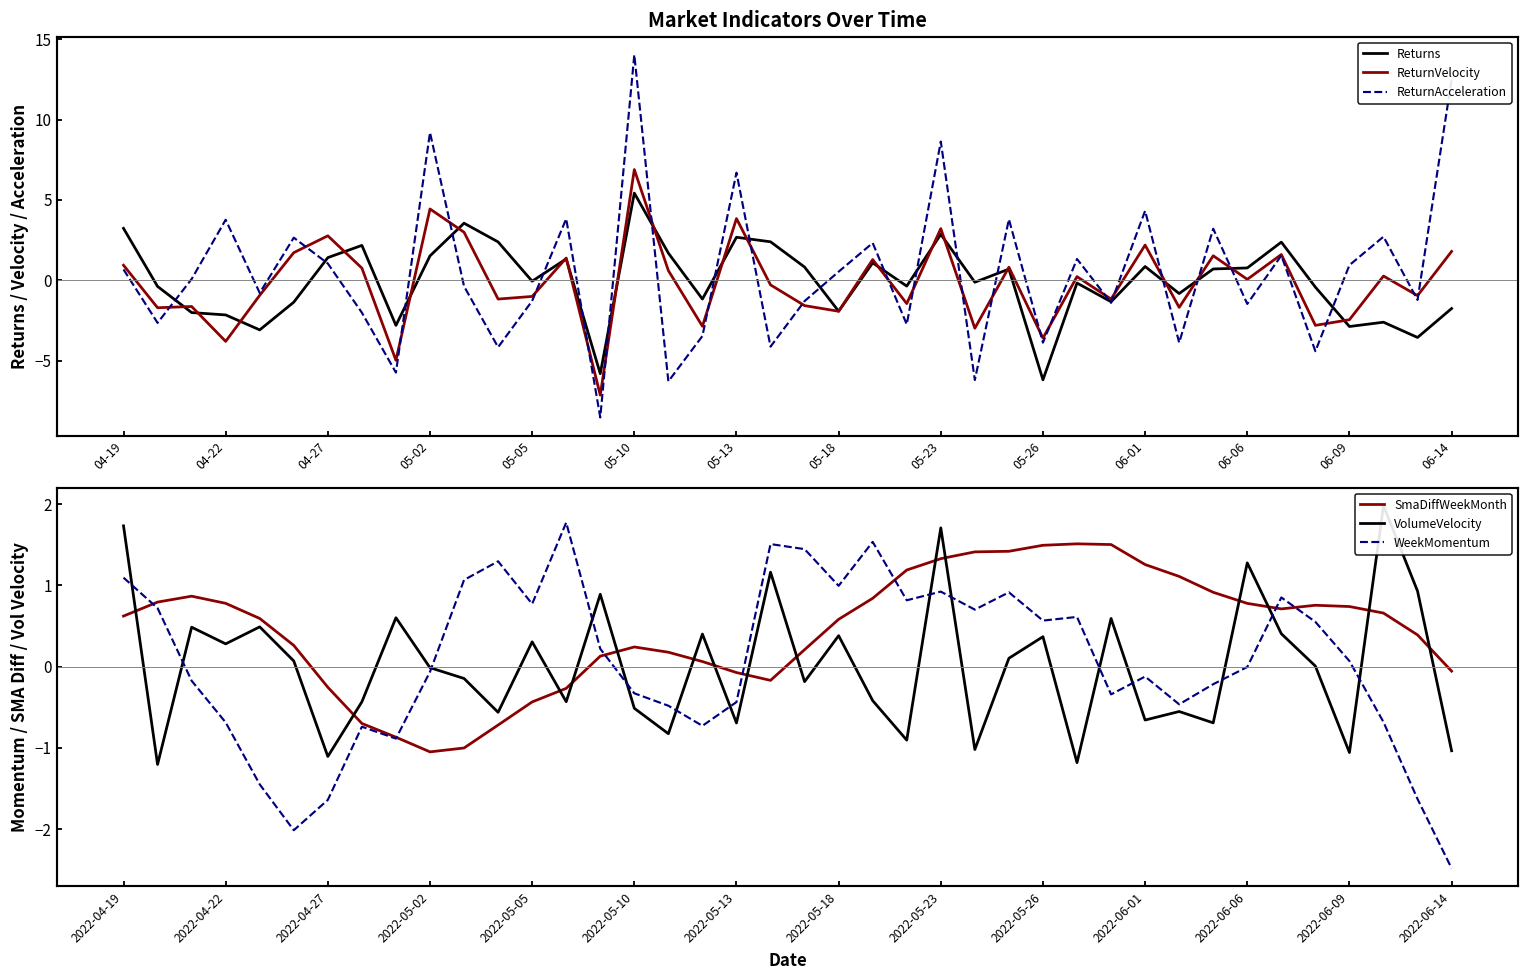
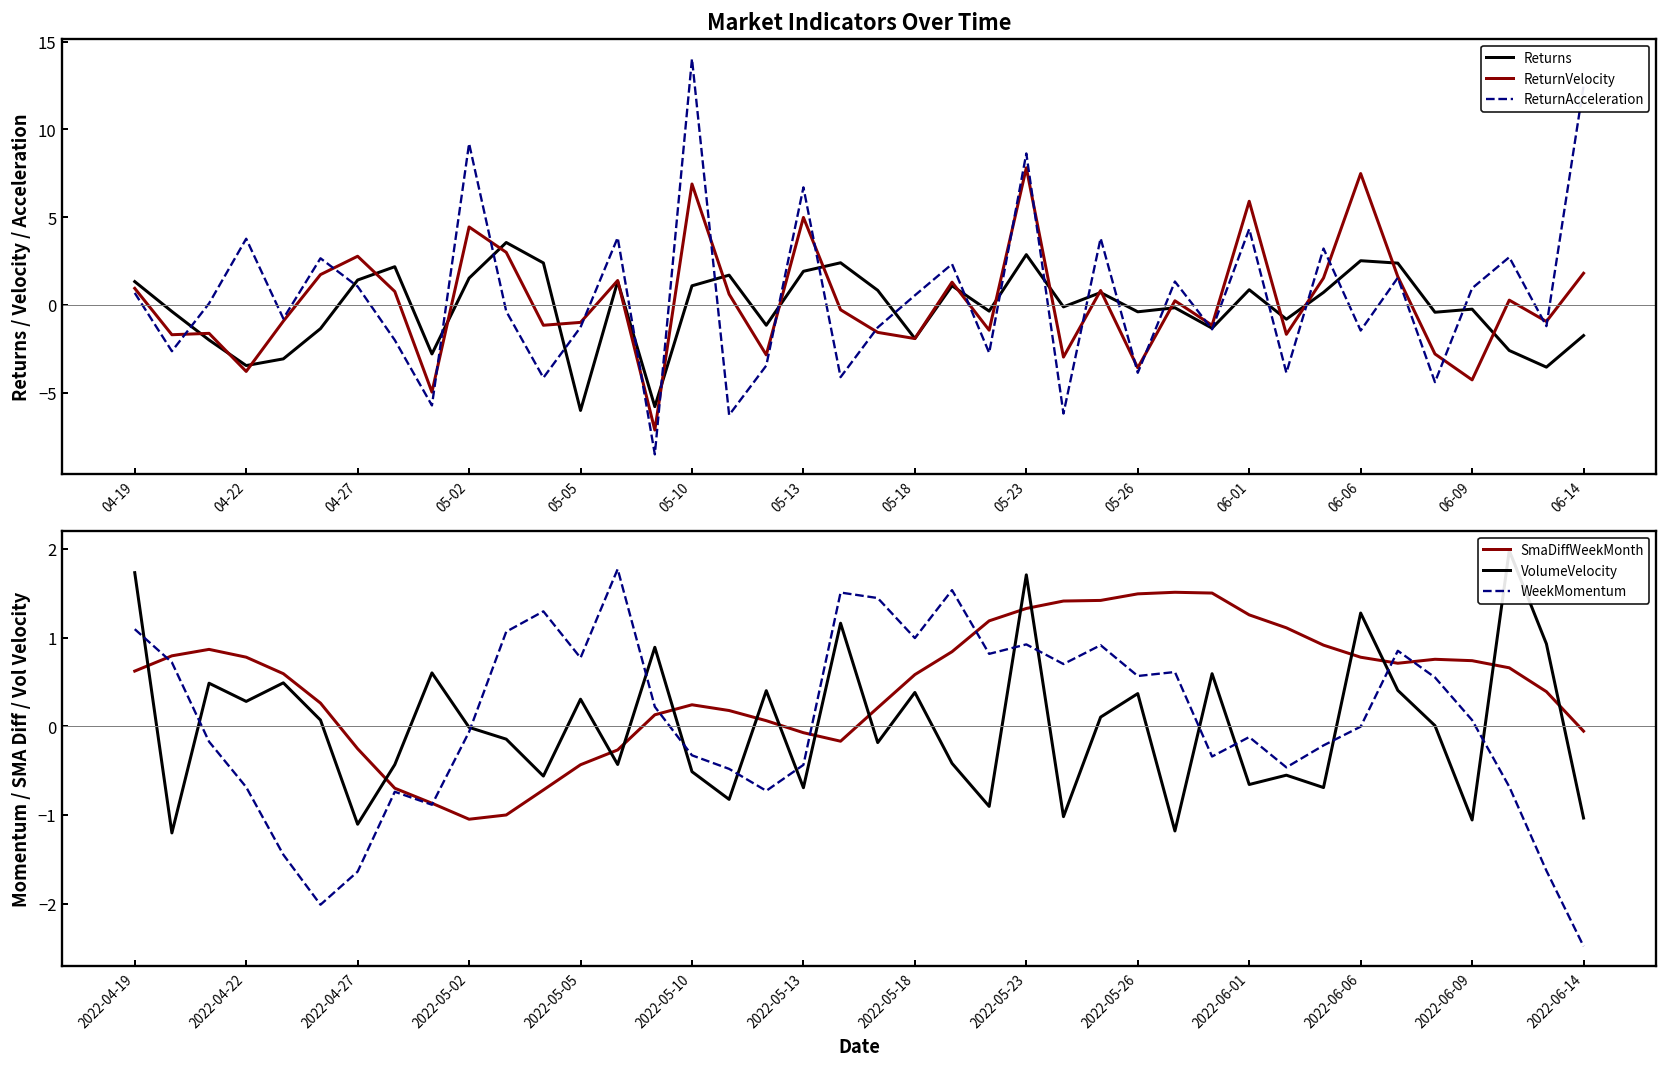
  {
    "Market Indicators Over Time": {
      "Returns": {
-       "04-19": 3.2,
-       "04-22": -2.2,
+       "04-19": 1.3,
+       "04-22": -3.5,
        "04-27": 1.4,
        "05-02": 1.5,
-       "05-05": -0.1,
-       "05-10": 5.4,
-       "05-13": 2.7,
+       "05-05": -6.0,
+       "05-10": 1.1,
+       "05-13": 1.9,
        "05-23": 2.9,
-       "05-26": -6.2,
+       "05-26": -0.4,
        "06-01": 0.9,
-       "06-06": 0.8,
-       "06-09": -2.9,
+       "06-06": 2.5,
+       "06-09": -0.2,
        "06-14": -1.8
      },
      "ReturnVelocity": {
        "04-19": 0.9,
        "04-22": -3.8,
        "04-27": 2.8,
        "05-02": 4.4,
        "05-05": -1.0,
        "05-10": 6.9,
-       "05-13": 3.8,
-       "05-23": 3.2,
+       "05-13": 5.0,
+       "05-23": 7.8,
        "05-26": -3.6,
-       "06-01": 2.2,
-       "06-06": 0.1,
-       "06-09": -2.4,
+       "06-01": 5.9,
+       "06-06": 7.5,
+       "06-09": -4.3,
        "06-14": 1.8
      },
      "ReturnAcceleration": {
        "04-19": 0.7,
        "04-22": 3.8,
        "04-27": 1.0,
        "05-02": 9.2,
        "05-05": -1.3,
        "05-10": 14.0,
        "05-13": 6.7,
        "05-18": 0.5,
        "05-23": 8.6,
        "05-26": -3.9,
        "06-01": 4.3,
        "06-06": -1.5,
        "06-09": 0.9
      }
    }
  }
